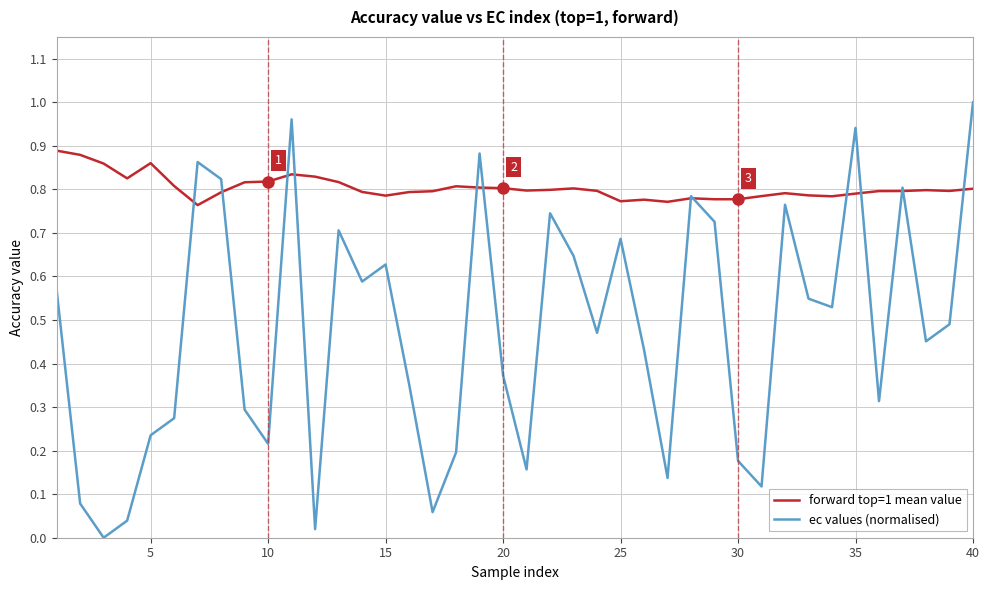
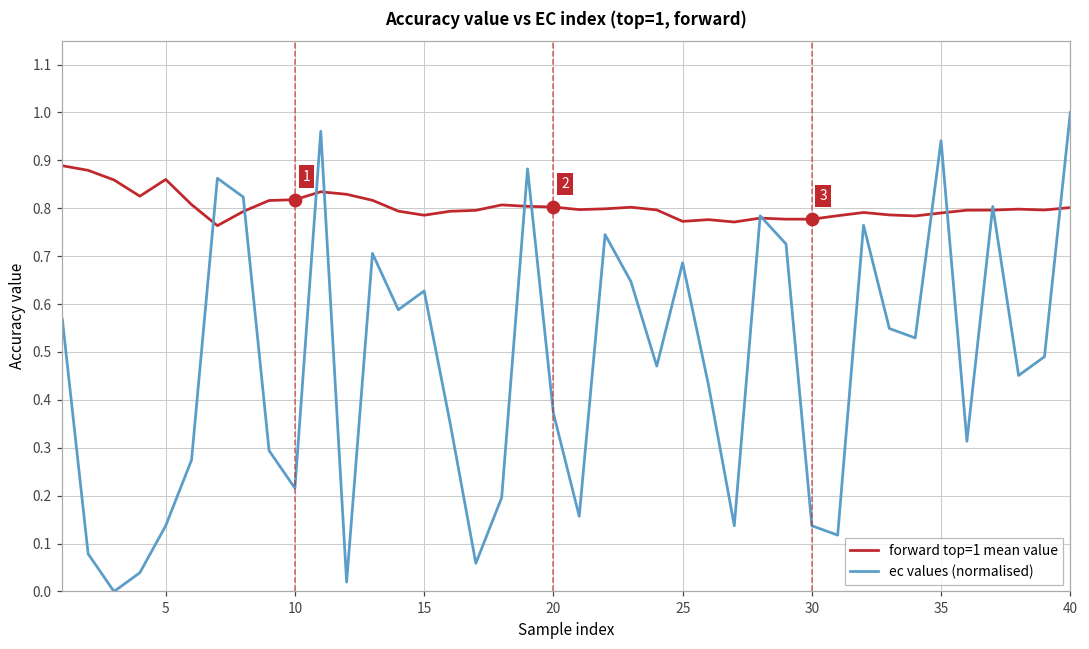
  {
    "ec values (normalised)": {
-     "5": 0.24,
+     "5": 0.14,
      "10": 0.22,
      "15": 0.63,
      "20": 0.37,
      "25": 0.69,
-     "30": 0.18,
+     "30": 0.14,
      "35": 0.94,
      "40": 1.00
    }
  }
